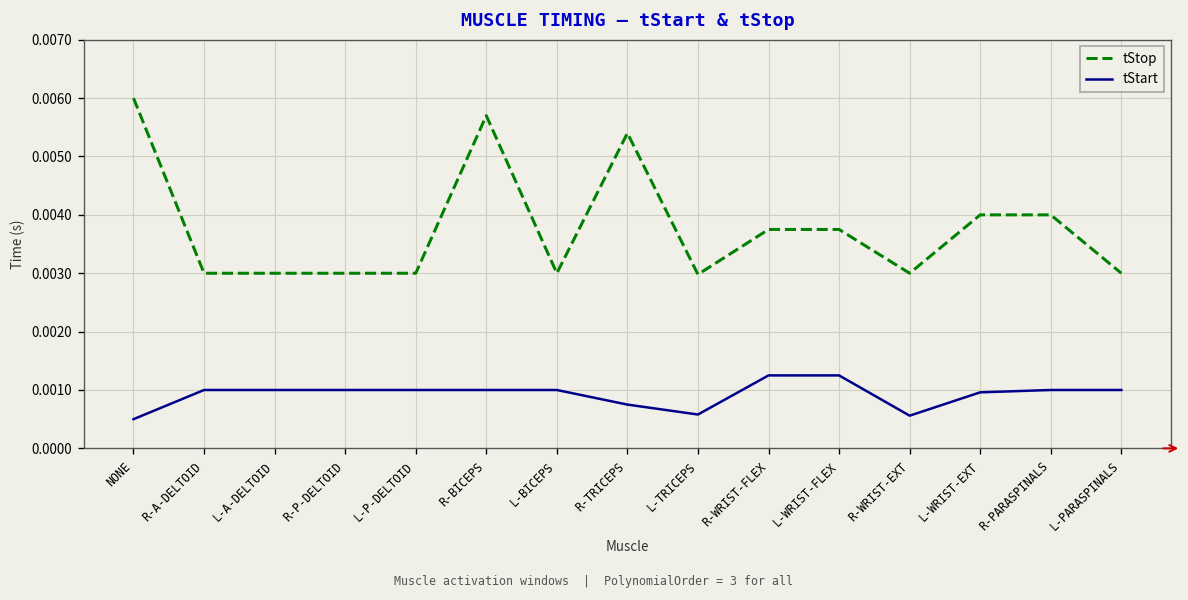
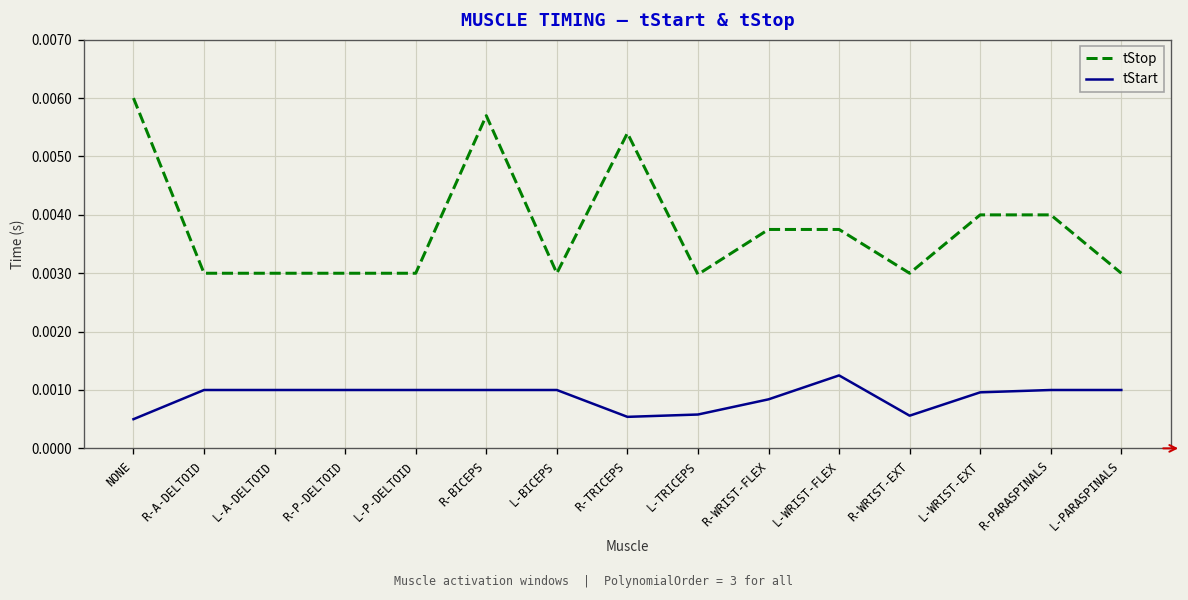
  {
    "tStop": {
      "NONE": 0.0060,
      "R-A-DELTOID": 0.0030,
      "L-A-DELTOID": 0.0030,
      "R-P-DELTOID": 0.0030,
      "L-P-DELTOID": 0.0030,
      "R-BICEPS": 0.0057,
      "L-BICEPS": 0.0030,
      "R-TRICEPS": 0.0054,
      "L-TRICEPS": 0.0030,
      "R-WRIST-FLEX": 0.0038,
      "L-WRIST-FLEX": 0.0038,
      "R-WRIST-EXT": 0.0030,
      "L-WRIST-EXT": 0.0040,
      "R-PARASPINALS": 0.0040,
      "L-PARASPINALS": 0.0030
    },
    "tStart": {
      "NONE": 0.0005,
      "R-A-DELTOID": 0.0010,
      "L-A-DELTOID": 0.0010,
      "R-P-DELTOID": 0.0010,
      "L-P-DELTOID": 0.0010,
      "R-BICEPS": 0.0010,
      "L-BICEPS": 0.0010,
-     "R-TRICEPS": 0.0008,
+     "R-TRICEPS": 0.0005,
      "L-TRICEPS": 0.0006,
-     "R-WRIST-FLEX": 0.0013,
+     "R-WRIST-FLEX": 0.0008,
      "L-WRIST-FLEX": 0.0013,
      "R-WRIST-EXT": 0.0006,
      "L-WRIST-EXT": 0.0010,
      "R-PARASPINALS": 0.0010,
      "L-PARASPINALS": 0.0010
    }
  }
